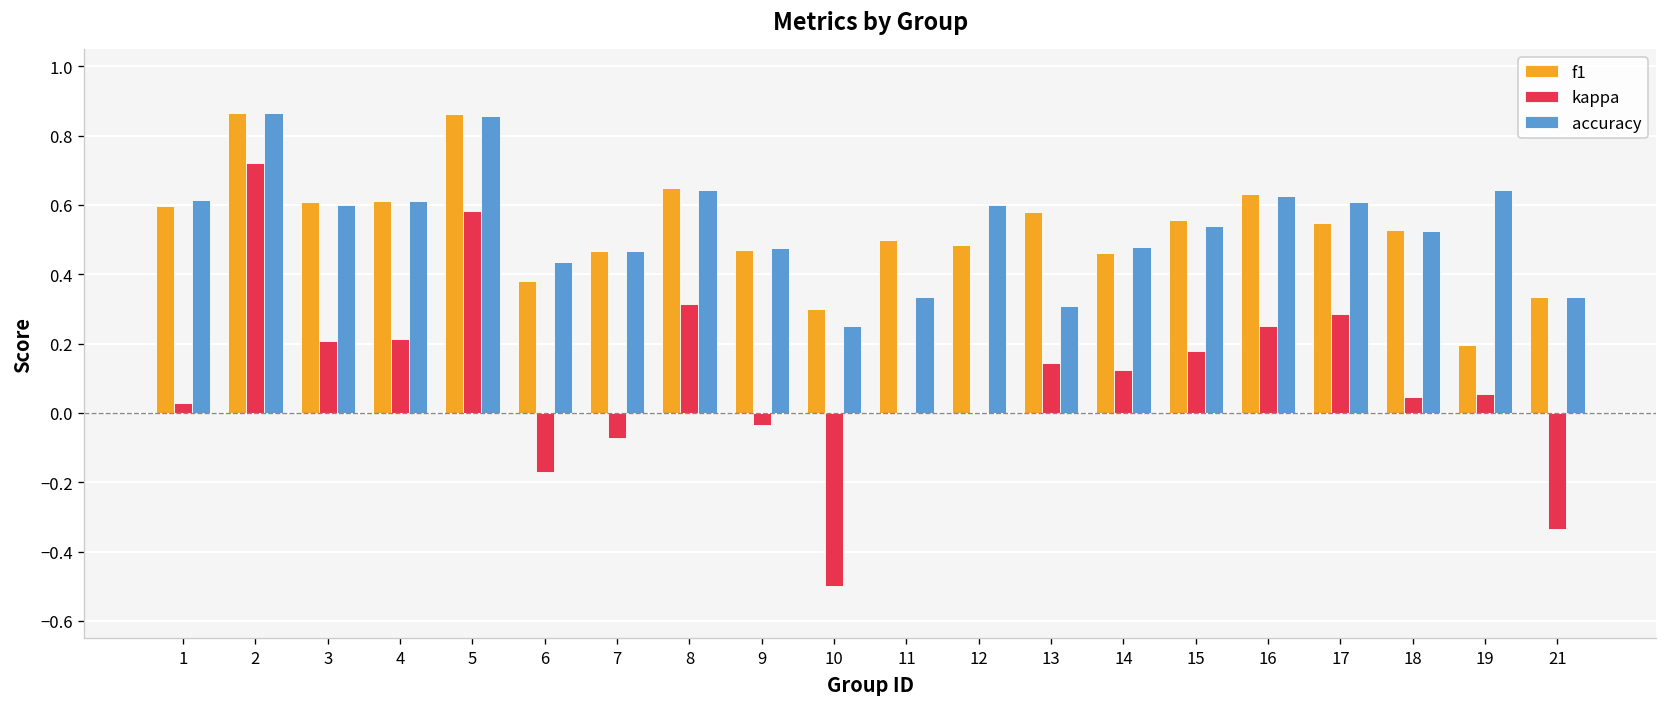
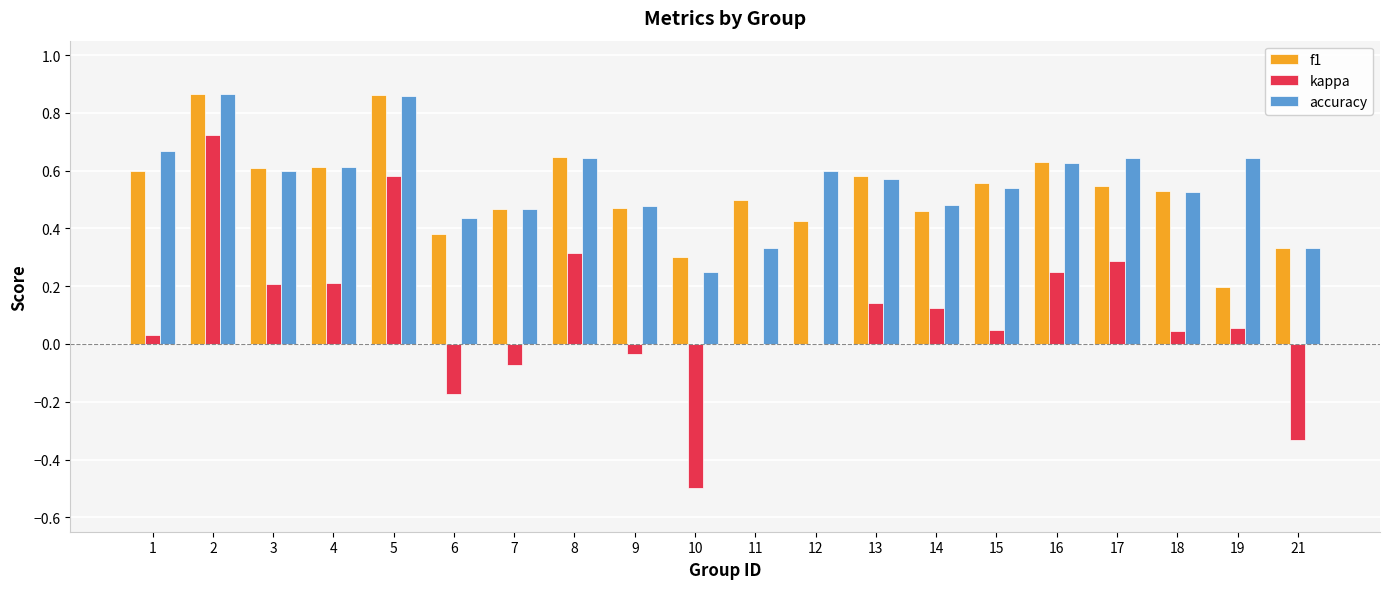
  {
    "f1": {
      "1": 0.60,
      "2": 0.87,
      "3": 0.61,
      "4": 0.61,
      "5": 0.86,
      "6": 0.38,
      "7": 0.47,
      "8": 0.65,
      "9": 0.47,
      "10": 0.30,
      "11": 0.50,
-     "12": 0.49,
+     "12": 0.43,
      "13": 0.58,
      "14": 0.46,
      "15": 0.56,
      "16": 0.63,
      "17": 0.55,
      "18": 0.53,
      "19": 0.20,
      "21": 0.33
    },
    "kappa": {
      "1": 0.03,
      "2": 0.72,
      "3": 0.21,
      "4": 0.21,
      "5": 0.58,
      "6": -0.17,
      "7": -0.07,
      "8": 0.31,
      "9": -0.04,
      "10": -0.50,
      "11": 0.00,
      "12": 0.00,
      "13": 0.14,
      "14": 0.12,
-     "15": 0.18,
+     "15": 0.05,
      "16": 0.25,
      "17": 0.29,
      "18": 0.04,
      "19": 0.05,
      "21": -0.33
    },
    "accuracy": {
-     "1": 0.62,
+     "1": 0.67,
      "2": 0.87,
      "3": 0.60,
      "4": 0.61,
      "5": 0.86,
      "6": 0.44,
      "7": 0.47,
      "8": 0.64,
      "9": 0.48,
      "10": 0.25,
      "11": 0.33,
      "12": 0.60,
-     "13": 0.31,
+     "13": 0.57,
      "14": 0.48,
      "15": 0.54,
      "16": 0.63,
-     "17": 0.61,
+     "17": 0.64,
      "18": 0.53,
      "19": 0.64,
      "21": 0.33
    }
  }
